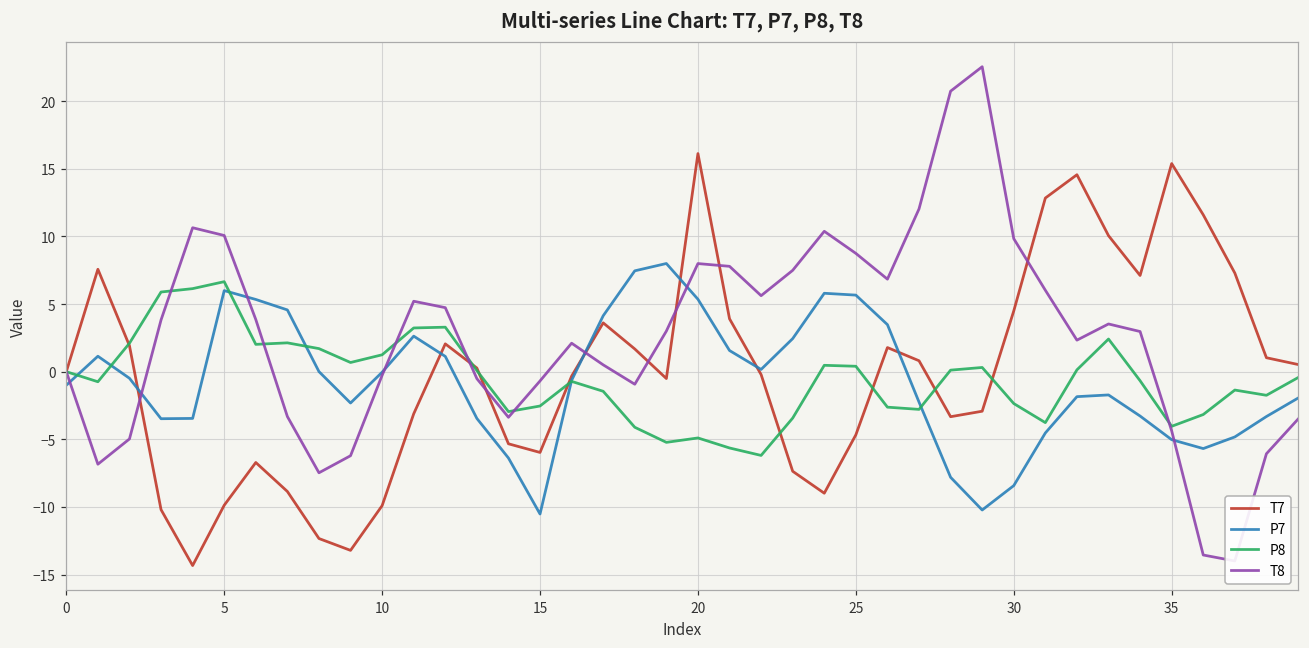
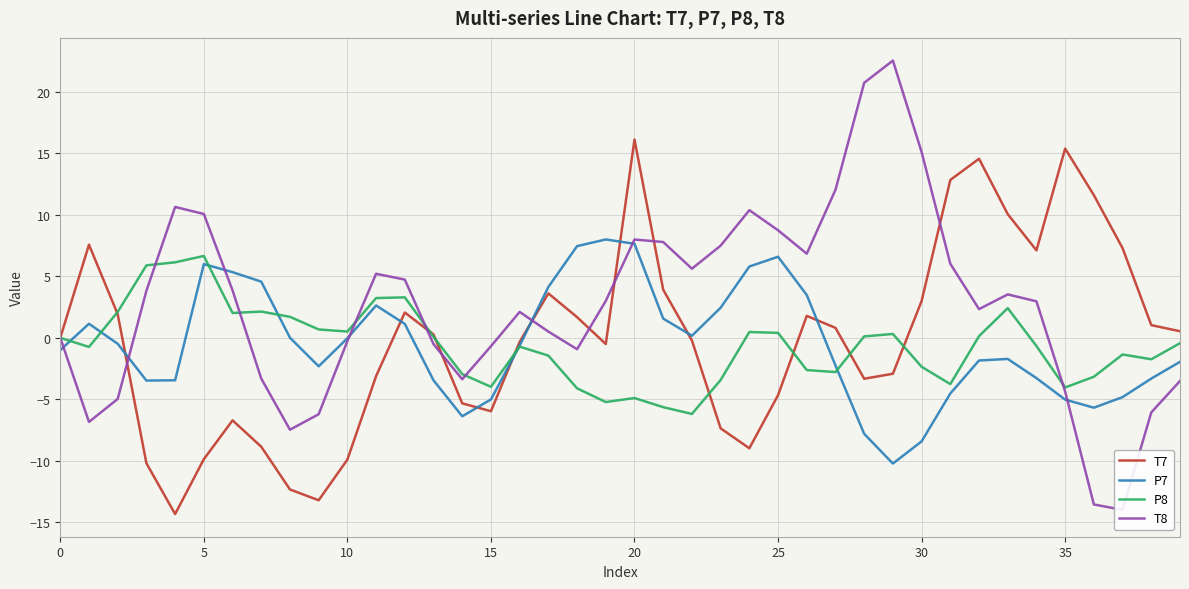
  {
    "T7": {
      "5": -9.9,
      "10": -9.9,
      "15": -6.0,
      "20": 16.1,
      "25": -4.7,
-     "30": 4.5,
+     "30": 3.0,
      "35": 15.4
    },
    "P7": {
      "0": -1.0,
      "5": 6.0,
      "10": 0.0,
-     "15": -10.5,
-     "20": 5.4,
-     "25": 5.7,
+     "15": -5.0,
+     "20": 7.6,
+     "25": 6.6,
      "30": -8.4,
      "35": -5.0
    },
    "P8": {
      "5": 6.7,
-     "10": 1.2,
-     "15": -2.5,
+     "10": 0.5,
+     "15": -4.0,
      "20": -4.9,
      "25": 0.4,
      "30": -2.4,
      "35": -4.0
    },
    "T8": {
      "5": 10.1,
      "10": -0.3,
      "15": -0.7,
      "20": 8.0,
      "25": 8.7,
-     "30": 9.8,
+     "30": 15.1,
      "35": -4.4
    }
  }
